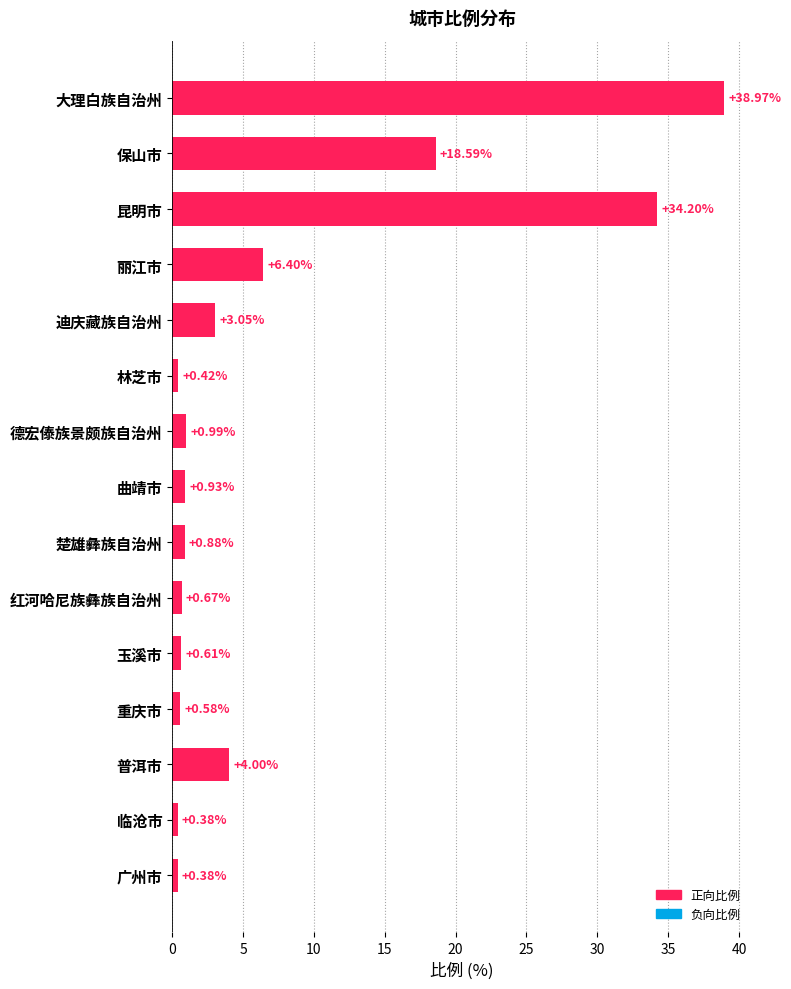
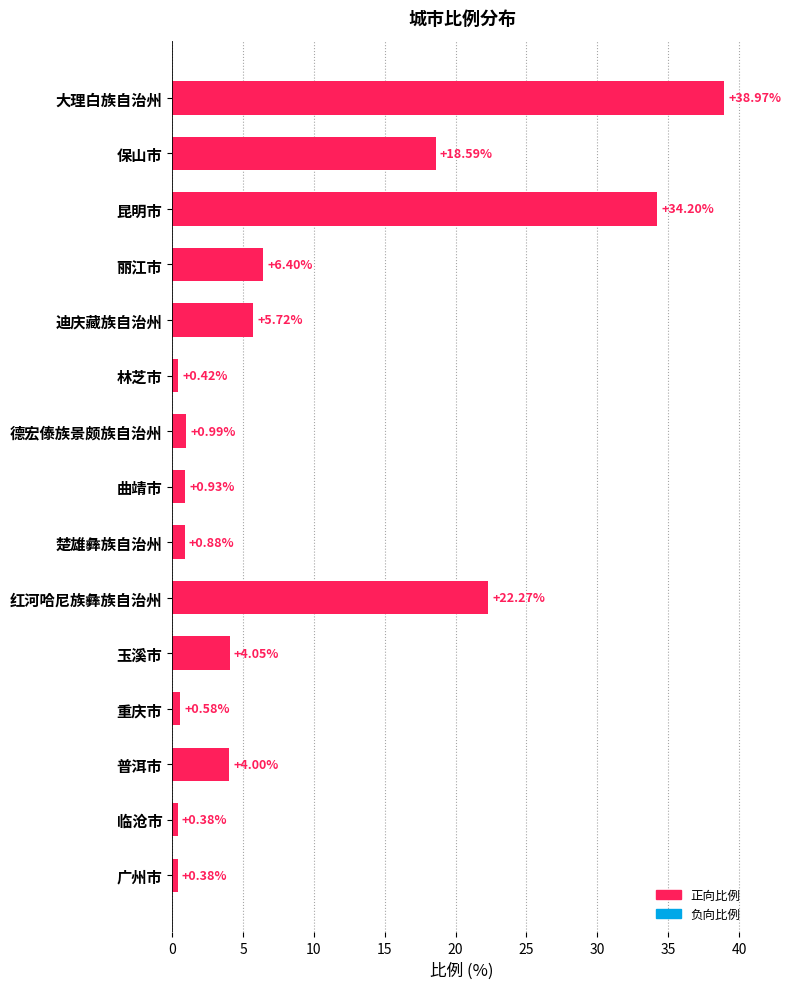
  {
    "大理白族自治州": "+38.97%",
    "保山市": "+18.59%",
    "昆明市": "+34.20%",
    "丽江市": "+6.40%",
-   "迪庆藏族自治州": "+3.05%",
+   "迪庆藏族自治州": "+5.72%",
    "林芝市": "+0.42%",
    "德宏傣族景颇族自治州": "+0.99%",
    "曲靖市": "+0.93%",
    "楚雄彝族自治州": "+0.88%",
-   "红河哈尼族彝族自治州": "+0.67%",
-   "玉溪市": "+0.61%",
+   "红河哈尼族彝族自治州": "+22.27%",
+   "玉溪市": "+4.05%",
    "重庆市": "+0.58%",
    "普洱市": "+4.00%",
    "临沧市": "+0.38%",
    "广州市": "+0.38%"
  }
